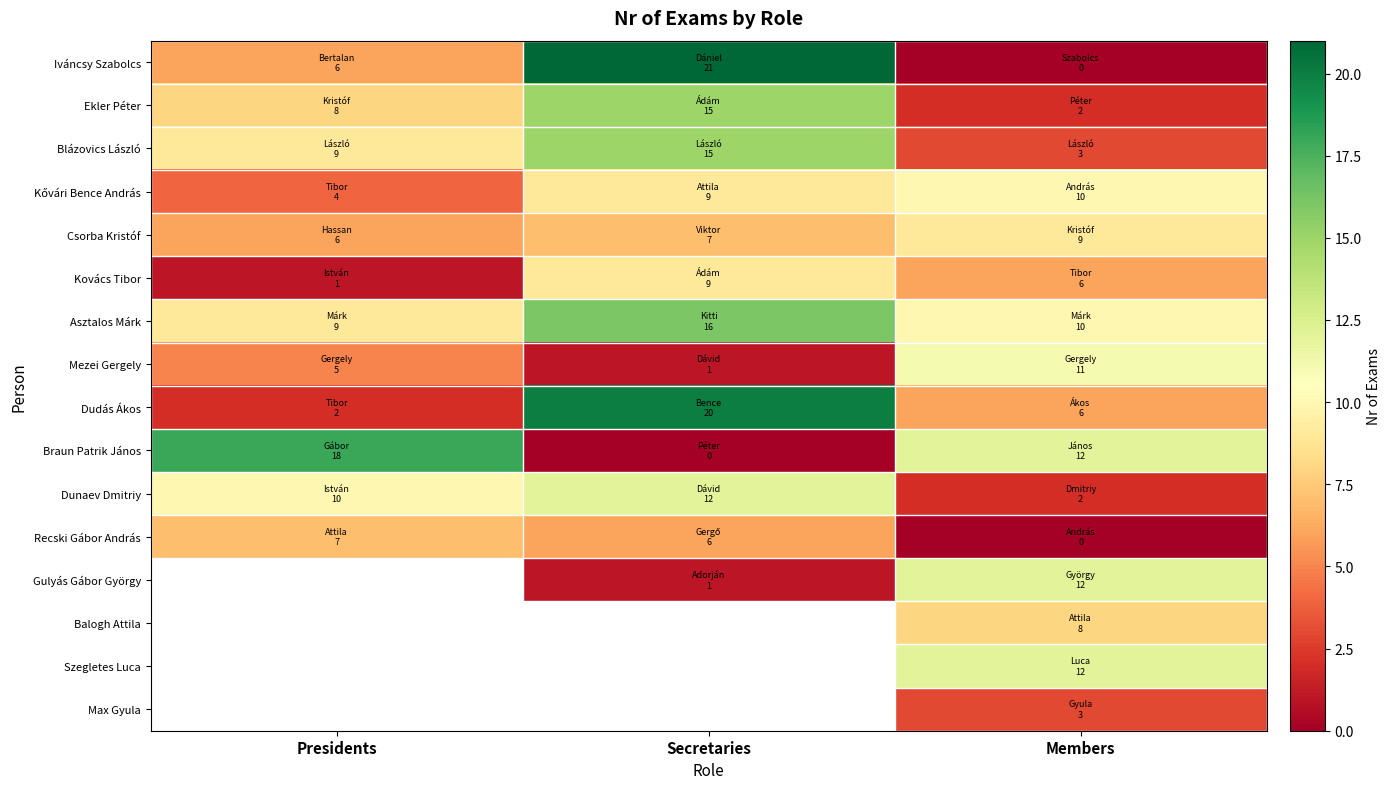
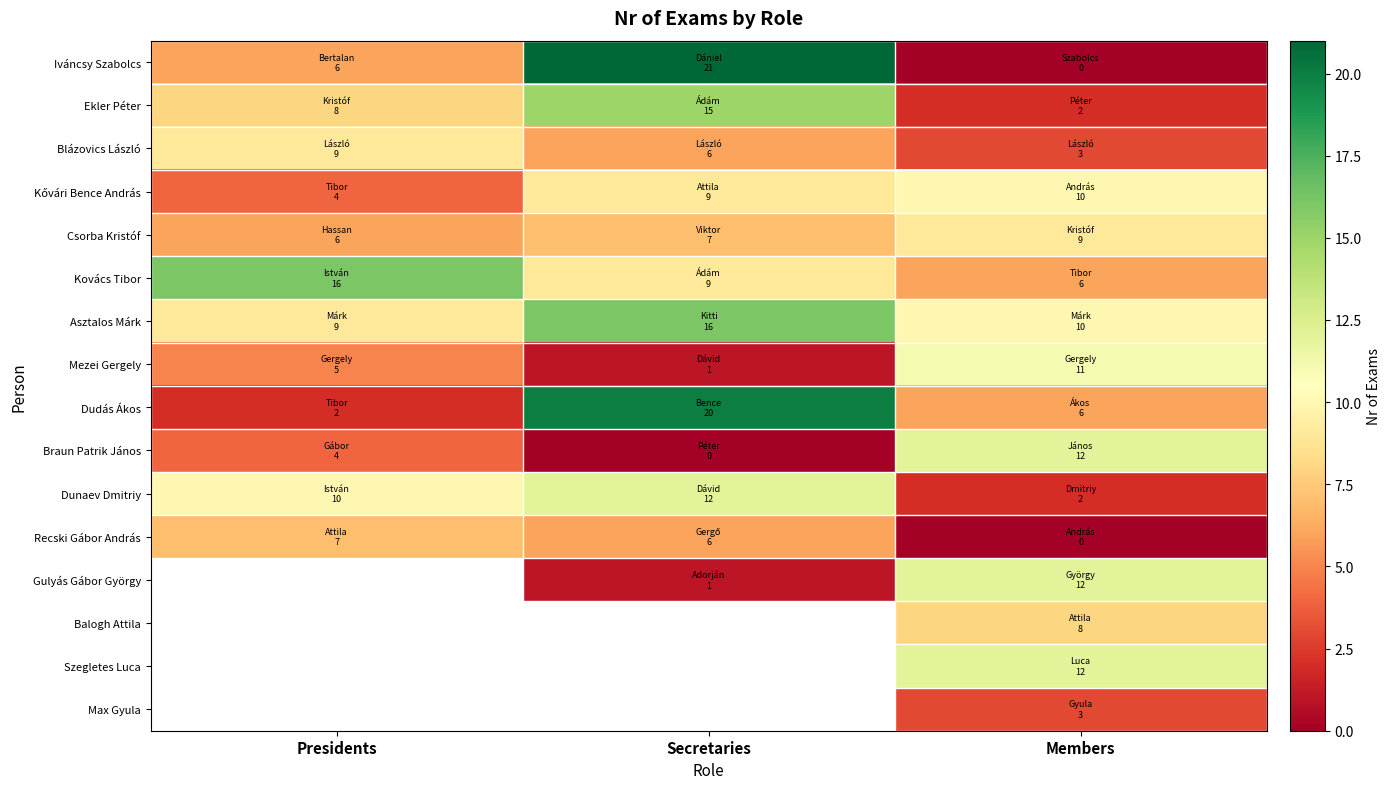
  {
    "Iváncsy Szabolcs": {
      "Presidents": 6,
      "Secretaries": 21,
      "Members": 0
    },
    "Ekler Péter": {
      "Presidents": 8,
      "Secretaries": 15,
      "Members": 2
    },
    "Blázovics László": {
      "Presidents": 9,
-     "Secretaries": 15,
+     "Secretaries": 6,
      "Members": 3
    },
    "Kővári Bence András": {
      "Presidents": 4,
      "Secretaries": 9,
      "Members": 10
    },
    "Csorba Kristóf": {
      "Presidents": 6,
      "Secretaries": 7,
      "Members": 9
    },
    "Kovács Tibor": {
-     "Presidents": 1,
+     "Presidents": 16,
      "Secretaries": 9,
      "Members": 6
    },
    "Asztalos Márk": {
      "Presidents": 9,
      "Secretaries": 16,
      "Members": 10
    },
    "Mezei Gergely": {
      "Presidents": 5,
      "Secretaries": 1,
      "Members": 11
    },
    "Dudás Ákos": {
      "Presidents": 2,
      "Secretaries": 20,
      "Members": 6
    },
    "Braun Patrik János": {
-     "Presidents": 18,
+     "Presidents": 4,
      "Secretaries": 0,
      "Members": 12
    },
    "Dunaev Dmitriy": {
      "Presidents": 10,
      "Secretaries": 12,
      "Members": 2
    },
    "Recski Gábor András": {
      "Presidents": 7,
      "Secretaries": 6,
      "Members": 0
    },
    "Gulyás Gábor György": {
      "Secretaries": 1,
      "Members": 12
    },
    "Balogh Attila": {
      "Members": 8
    },
    "Szegletes Luca": {
      "Members": 12
    },
    "Max Gyula": {
      "Members": 3
    }
  }
